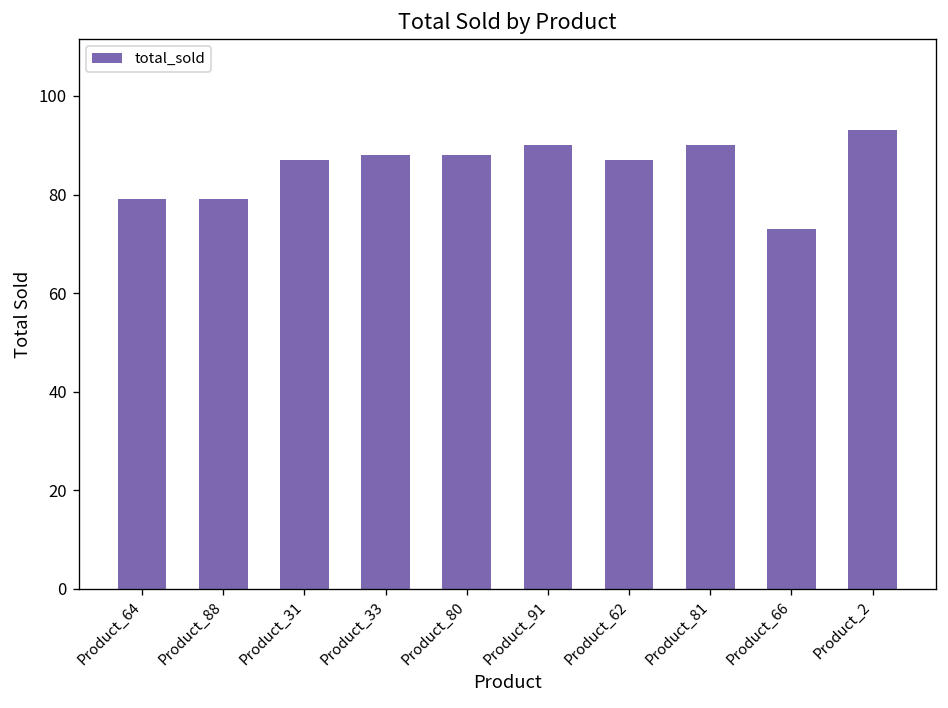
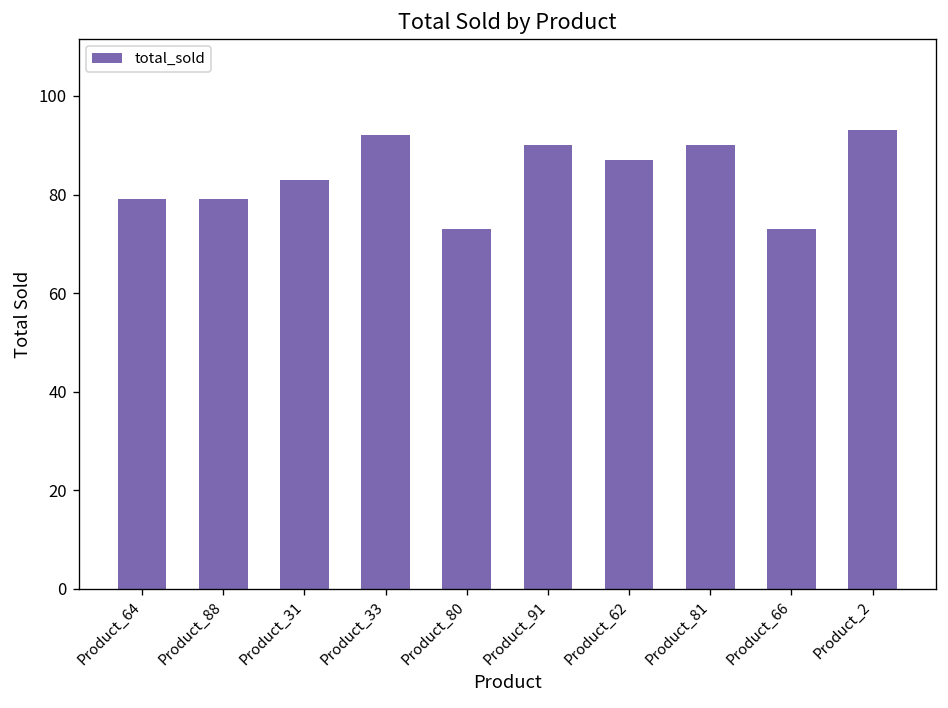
  {
    "Product_64": 79,
    "Product_88": 79,
-   "Product_31": 87,
-   "Product_33": 88,
-   "Product_80": 88,
+   "Product_31": 83,
+   "Product_33": 92,
+   "Product_80": 73,
    "Product_91": 90,
    "Product_62": 87,
    "Product_81": 90,
    "Product_66": 73,
    "Product_2": 93
  }
